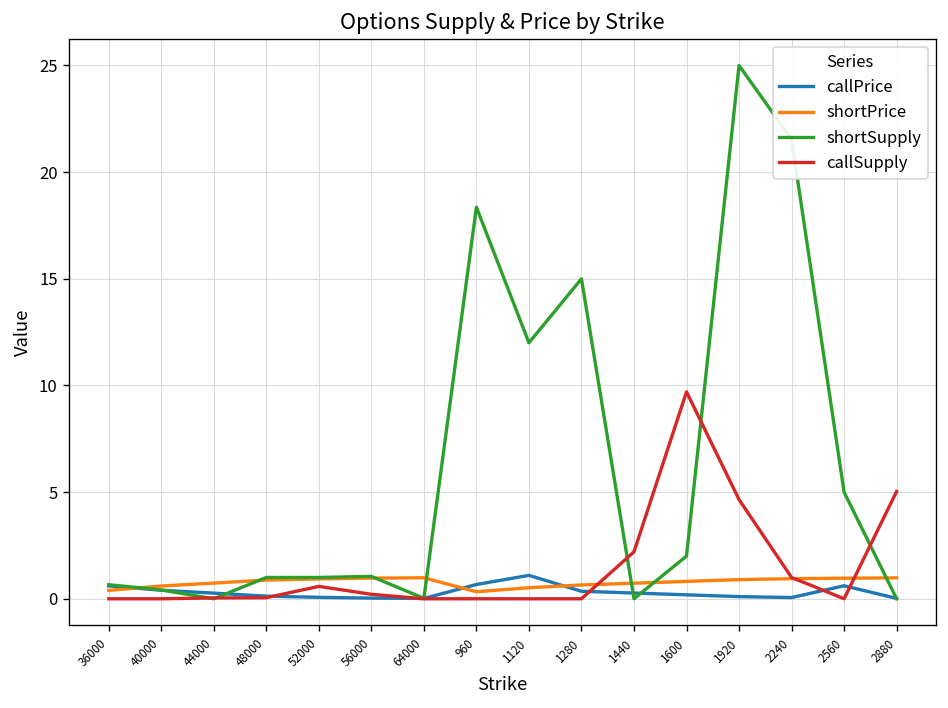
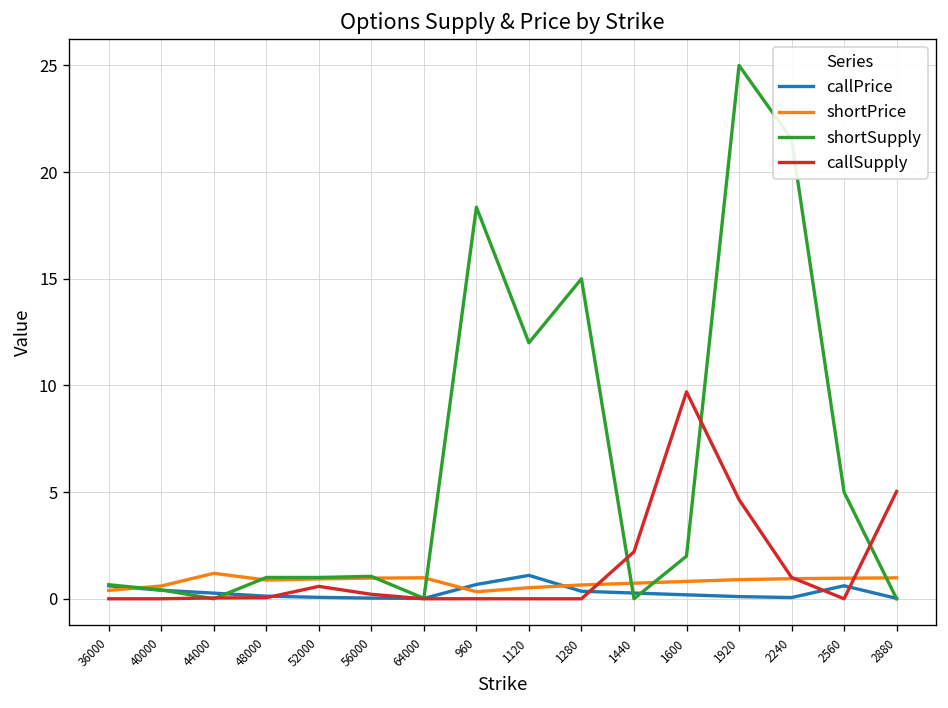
  {
    "callPrice": {
      "44000": 0.3,
      "52000": 0.1,
      "56000": 0.0,
      "960": 0.7,
      "1120": 1.1,
      "1280": 0.4,
      "1440": 0.3,
      "1600": 0.2,
      "1920": 0.1,
      "2240": 0.1,
      "2560": 0.6
    },
    "shortPrice": {
      "36000": 0.4,
      "40000": 0.6,
-     "44000": 0.7,
+     "44000": 1.2,
      "64000": 1.0,
      "960": 0.3,
      "1120": 0.5,
      "1280": 0.6,
      "1440": 0.7,
      "1600": 0.8,
      "1920": 0.9,
      "2560": 1.0,
      "2880": 1.0
    },
    "shortSupply": {
      "960": 18.4,
      "1120": 12.0,
      "1280": 15.0,
      "1440": 0.0,
      "1600": 2.0,
      "1920": 25.0,
      "2560": 5.0
    },
    "callSupply": {
      "36000": 0.0,
      "40000": 0.0,
      "52000": 0.6,
      "56000": 0.2,
      "960": 0.0,
      "1120": 0.0,
      "1280": 0.0,
      "1440": 2.2,
      "1600": 9.7,
      "1920": 4.7,
      "2560": 0.0,
      "2880": 5.0
    }
  }
